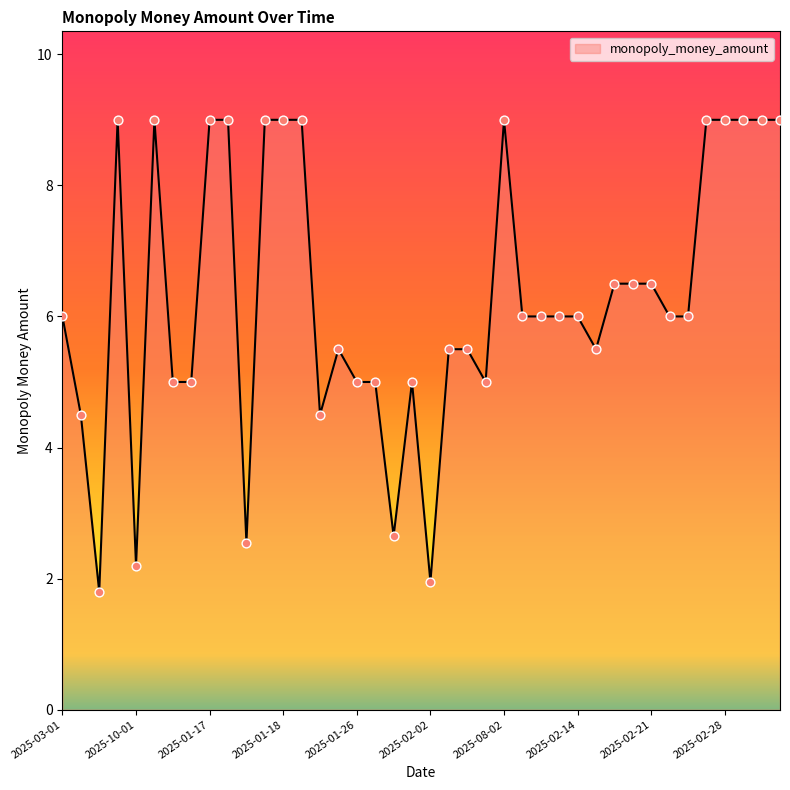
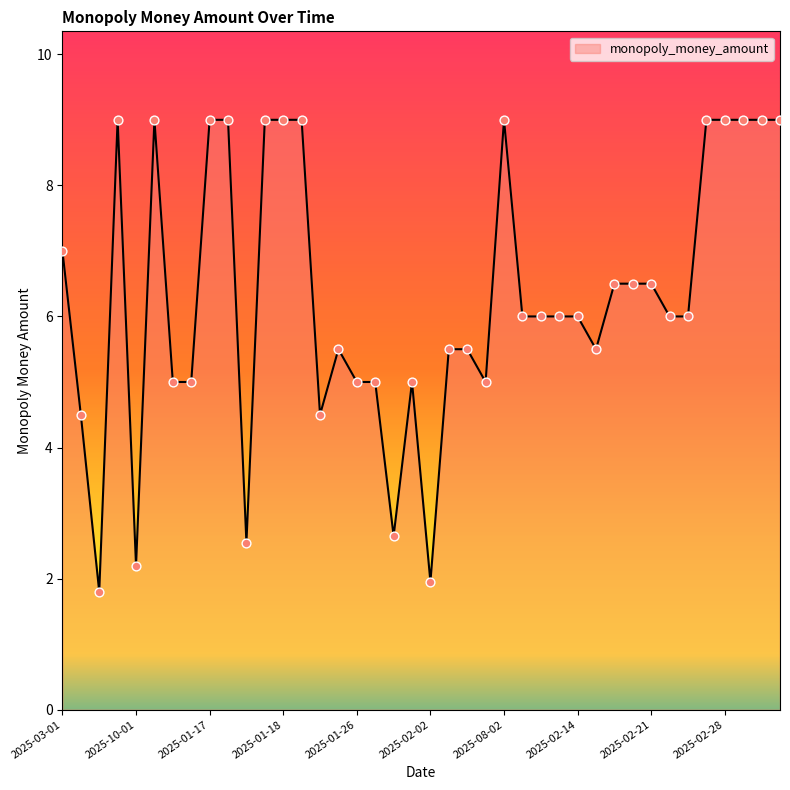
  {
-   "2025-03-01": 6,
+   "2025-03-01": 7,
    "2025-10-01": 2.2,
    "2025-08-02": 9
  }
